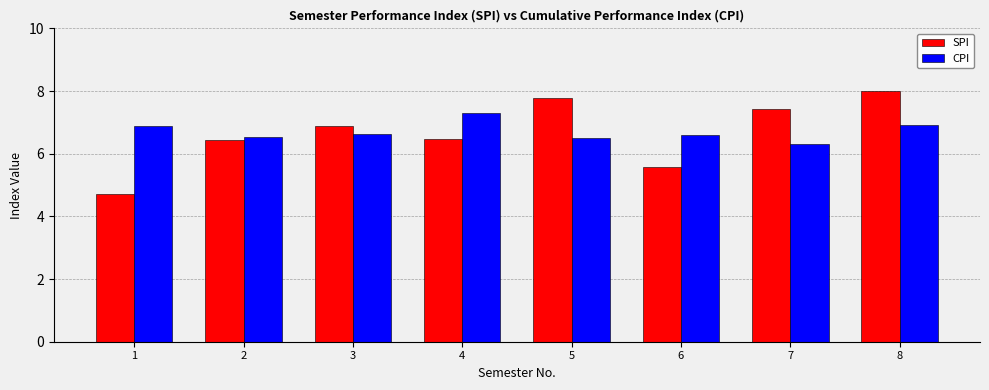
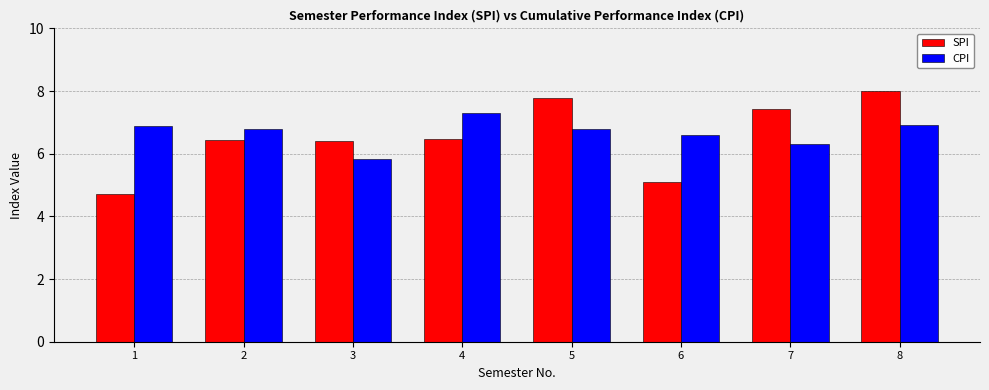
  {
    "SPI": {
      "1": 4.7,
      "2": 6.4,
-     "3": 6.9,
+     "3": 6.4,
      "4": 6.5,
      "5": 7.8,
-     "6": 5.6,
+     "6": 5.1,
      "7": 7.4,
      "8": 8.0
    },
    "CPI": {
      "1": 6.9,
-     "2": 6.5,
-     "3": 6.6,
+     "2": 6.8,
+     "3": 5.8,
      "4": 7.3,
-     "5": 6.5,
+     "5": 6.8,
      "6": 6.6,
      "7": 6.3,
      "8": 6.9
    }
  }
